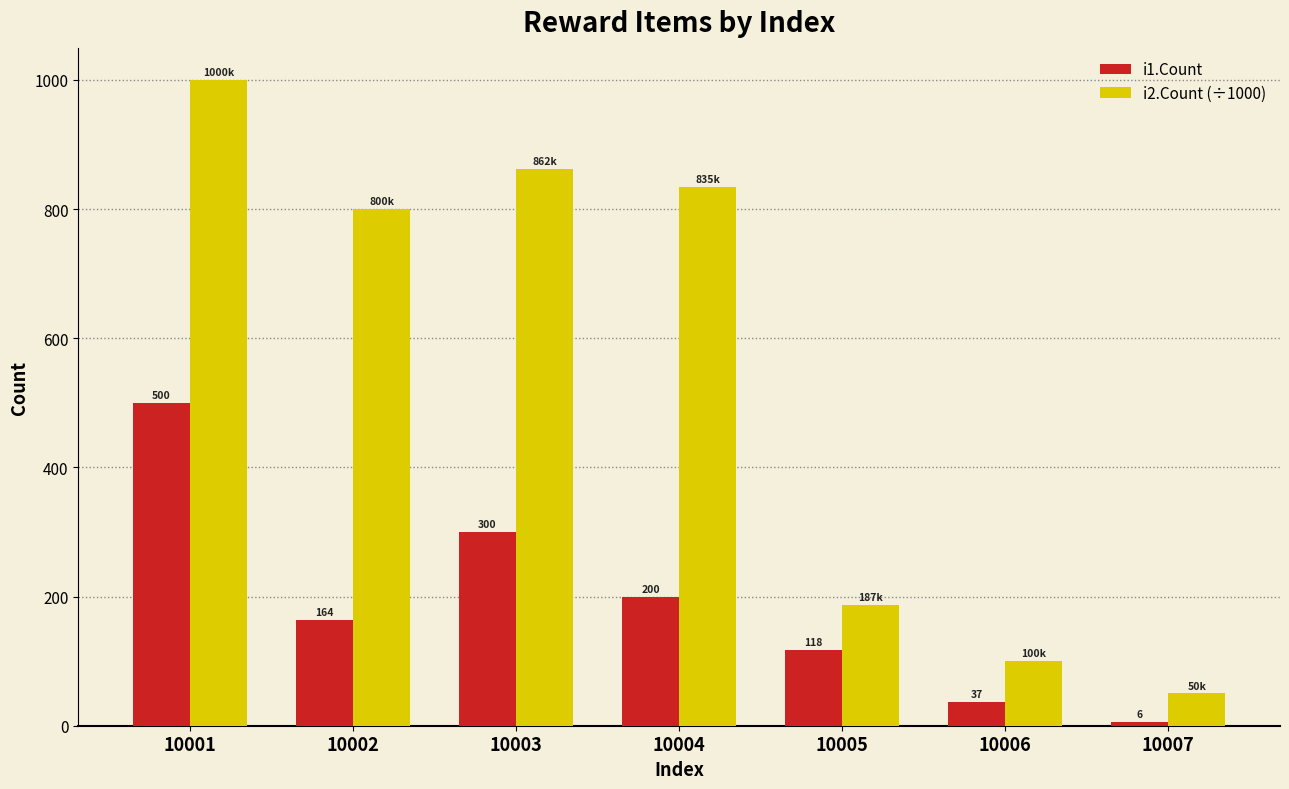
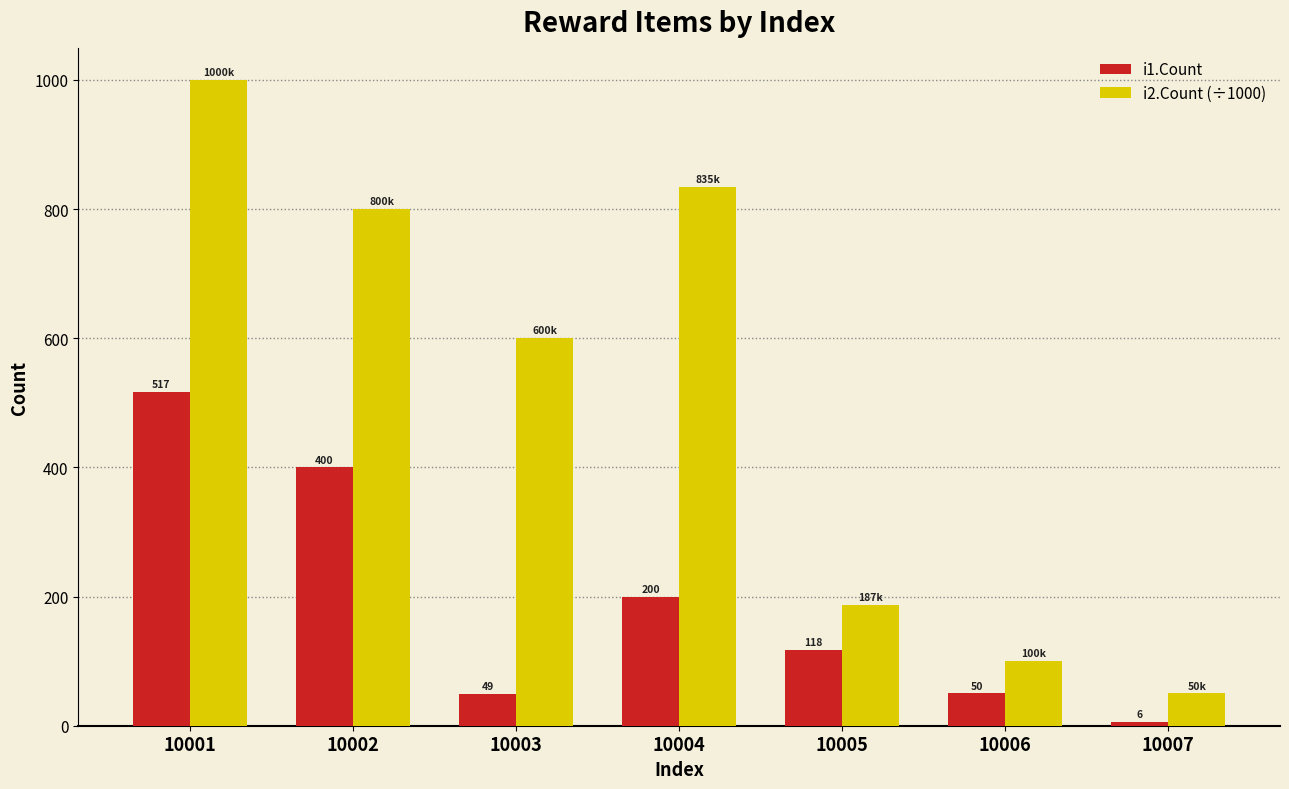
  {
    "i1.Count": {
-     "10001": "500",
-     "10002": "164",
-     "10003": "300",
+     "10001": "517",
+     "10002": "400",
+     "10003": "49",
      "10004": "200",
      "10005": "118",
-     "10006": "37",
+     "10006": "50",
      "10007": "6"
    },
    "i2.Count (÷1000)": {
      "10001": "1000k",
      "10002": "800k",
-     "10003": "862k",
+     "10003": "600k",
      "10004": "835k",
      "10005": "187k",
      "10006": "100k",
      "10007": "50k"
    }
  }
